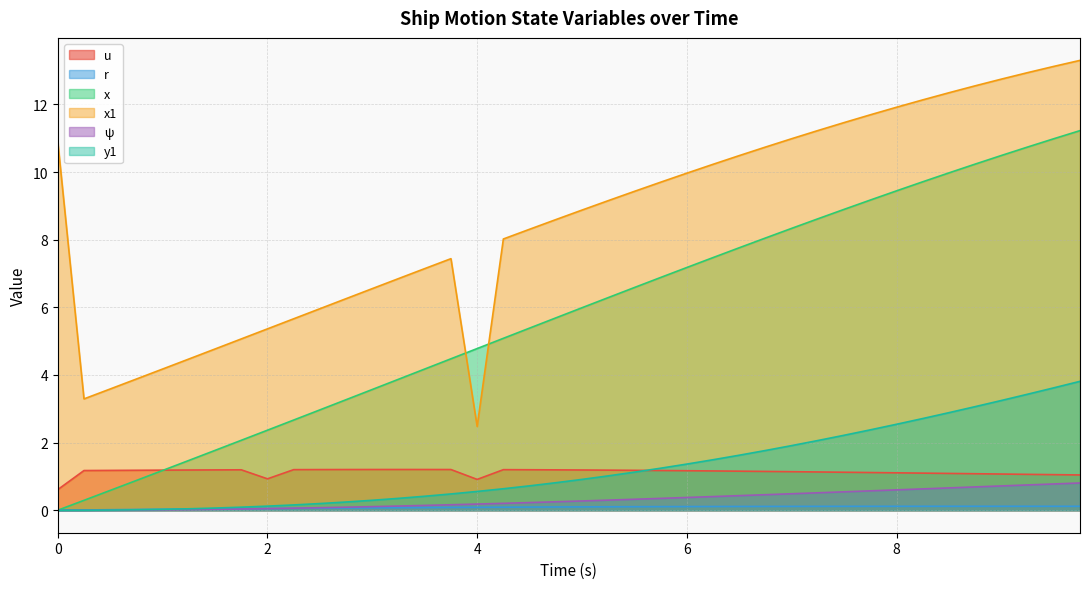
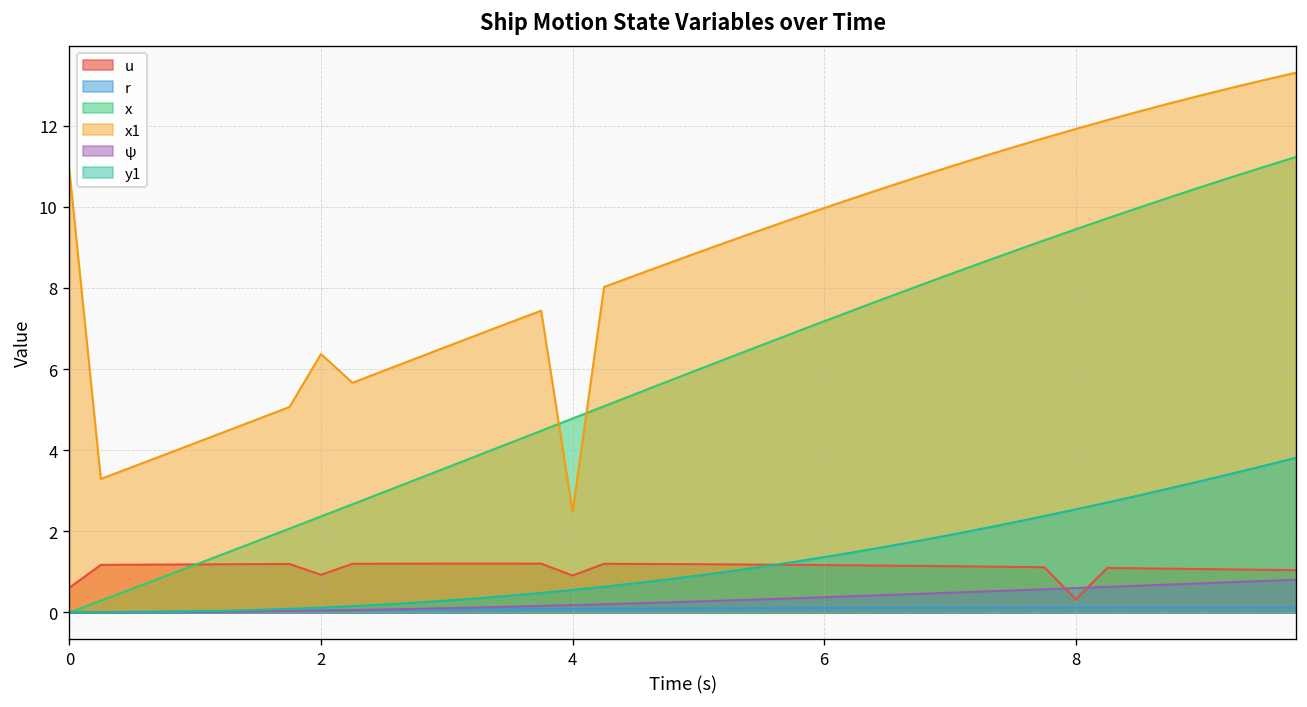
  {
    "u": {
      "0": 0.6,
      "2": 0.9,
      "4": 0.9,
      "6": 1.2,
-     "8": 1.1
+     "8": 0.3
    },
    "x1": {
      "0": 10.9,
-     "2": 5.4,
+     "2": 6.4,
      "4": 2.5,
      "6": 10.0,
      "8": 11.9
    },
    "ψ": {
      "4": 0.2,
      "6": 0.4,
      "8": 0.6
    }
  }
